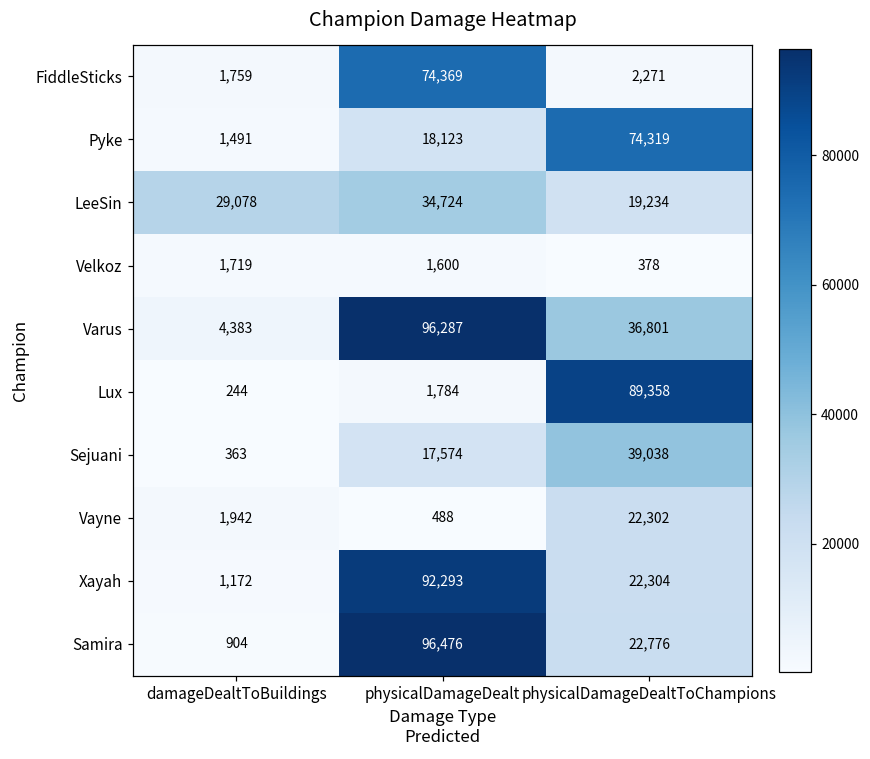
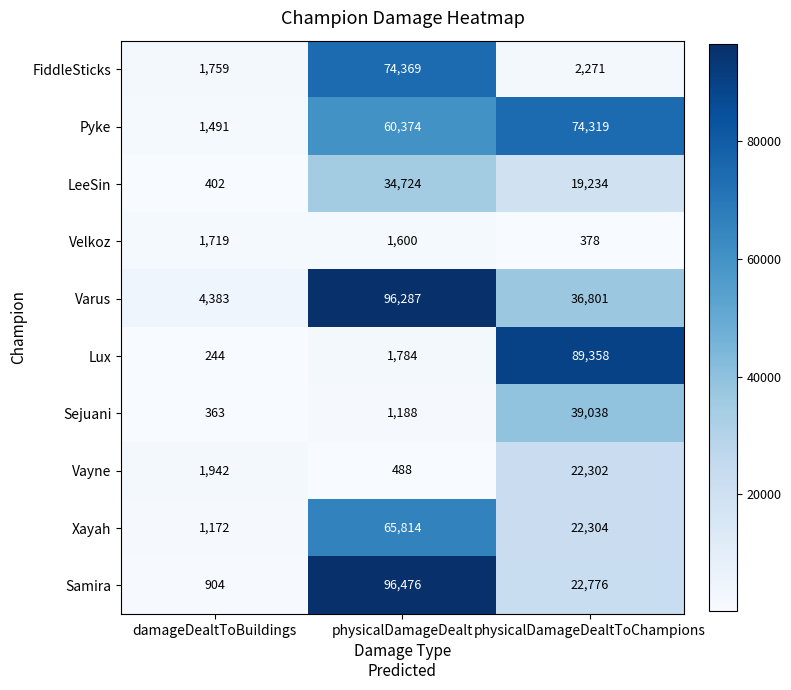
  {
    "FiddleSticks": {
      "damageDealtToBuildings": "1,759",
      "physicalDamageDealt": "74,369",
      "physicalDamageDealtToChampions": "2,271"
    },
    "Pyke": {
      "damageDealtToBuildings": "1,491",
-     "physicalDamageDealt": "18,123",
+     "physicalDamageDealt": "60,374",
      "physicalDamageDealtToChampions": "74,319"
    },
    "LeeSin": {
-     "damageDealtToBuildings": "29,078",
+     "damageDealtToBuildings": "402",
      "physicalDamageDealt": "34,724",
      "physicalDamageDealtToChampions": "19,234"
    },
    "Velkoz": {
      "damageDealtToBuildings": "1,719",
      "physicalDamageDealt": "1,600",
      "physicalDamageDealtToChampions": "378"
    },
    "Varus": {
      "damageDealtToBuildings": "4,383",
      "physicalDamageDealt": "96,287",
      "physicalDamageDealtToChampions": "36,801"
    },
    "Lux": {
      "damageDealtToBuildings": "244",
      "physicalDamageDealt": "1,784",
      "physicalDamageDealtToChampions": "89,358"
    },
    "Sejuani": {
      "damageDealtToBuildings": "363",
-     "physicalDamageDealt": "17,574",
+     "physicalDamageDealt": "1,188",
      "physicalDamageDealtToChampions": "39,038"
    },
    "Vayne": {
      "damageDealtToBuildings": "1,942",
      "physicalDamageDealt": "488",
      "physicalDamageDealtToChampions": "22,302"
    },
    "Xayah": {
      "damageDealtToBuildings": "1,172",
-     "physicalDamageDealt": "92,293",
+     "physicalDamageDealt": "65,814",
      "physicalDamageDealtToChampions": "22,304"
    },
    "Samira": {
      "damageDealtToBuildings": "904",
      "physicalDamageDealt": "96,476",
      "physicalDamageDealtToChampions": "22,776"
    }
  }
